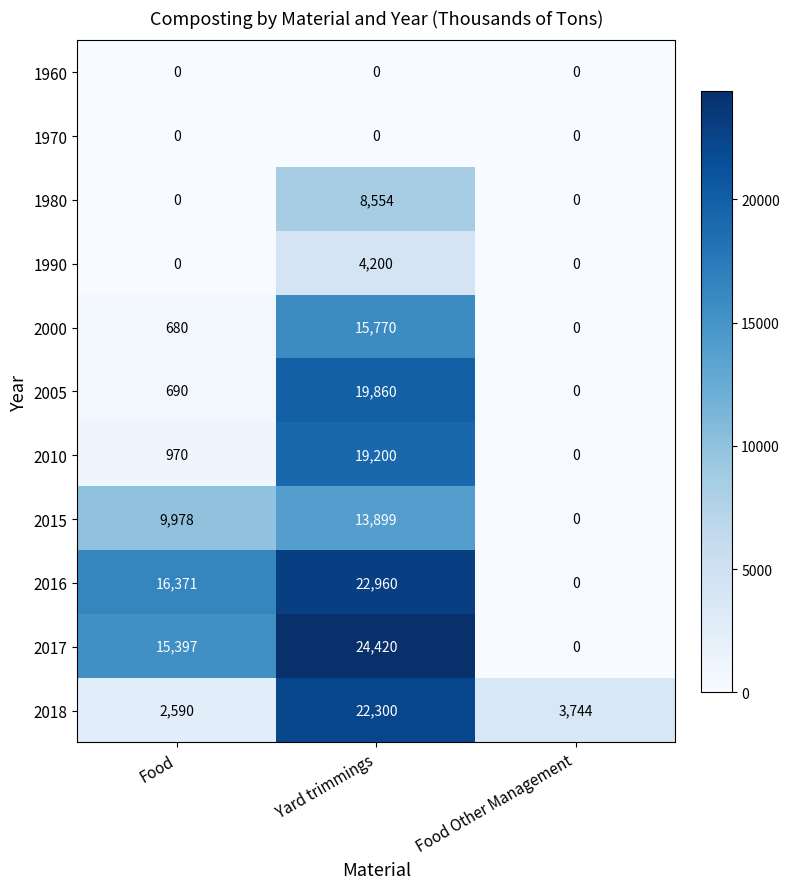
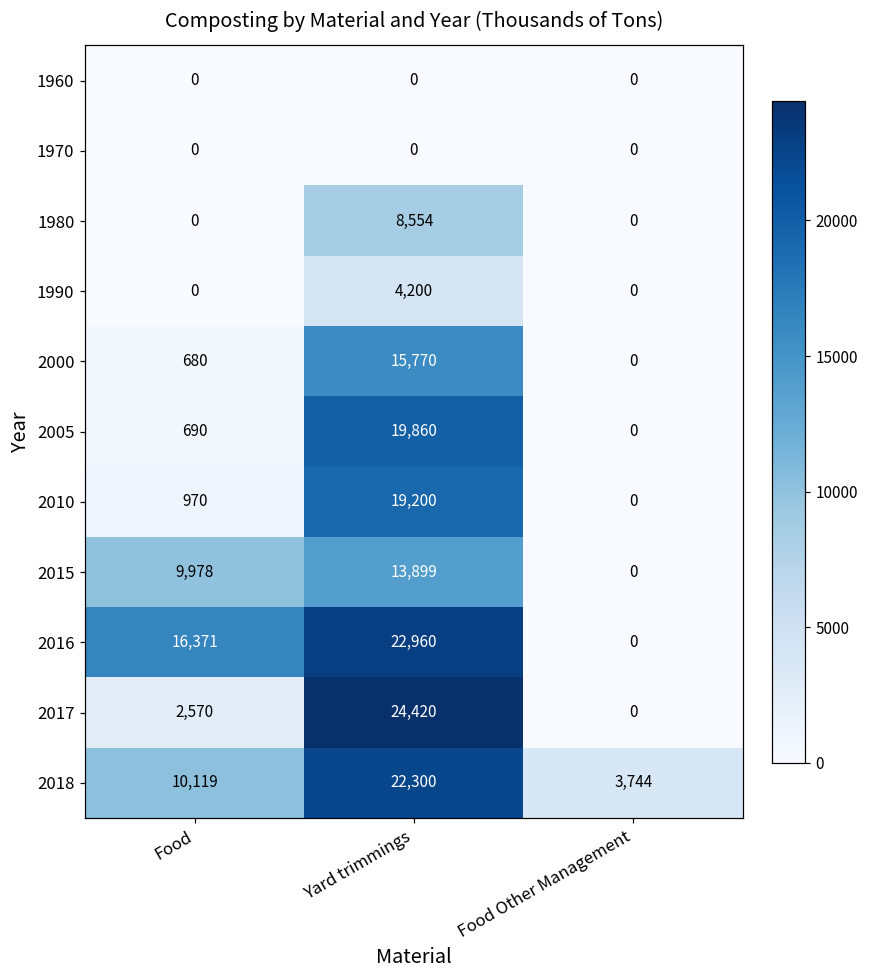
  {
    "1960": {
      "Food": "0",
      "Yard trimmings": "0",
      "Food Other Management": "0"
    },
    "1970": {
      "Food": "0",
      "Yard trimmings": "0",
      "Food Other Management": "0"
    },
    "1980": {
      "Food": "0",
      "Yard trimmings": "8,554",
      "Food Other Management": "0"
    },
    "1990": {
      "Food": "0",
      "Yard trimmings": "4,200",
      "Food Other Management": "0"
    },
    "2000": {
      "Food": "680",
      "Yard trimmings": "15,770",
      "Food Other Management": "0"
    },
    "2005": {
      "Food": "690",
      "Yard trimmings": "19,860",
      "Food Other Management": "0"
    },
    "2010": {
      "Food": "970",
      "Yard trimmings": "19,200",
      "Food Other Management": "0"
    },
    "2015": {
      "Food": "9,978",
      "Yard trimmings": "13,899",
      "Food Other Management": "0"
    },
    "2016": {
      "Food": "16,371",
      "Yard trimmings": "22,960",
      "Food Other Management": "0"
    },
    "2017": {
-     "Food": "15,397",
+     "Food": "2,570",
      "Yard trimmings": "24,420",
      "Food Other Management": "0"
    },
    "2018": {
-     "Food": "2,590",
+     "Food": "10,119",
      "Yard trimmings": "22,300",
      "Food Other Management": "3,744"
    }
  }
